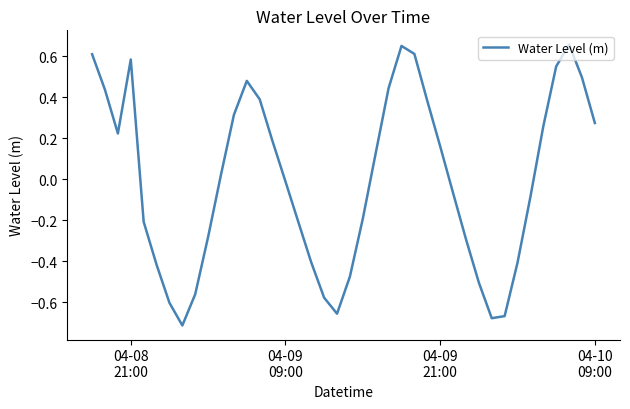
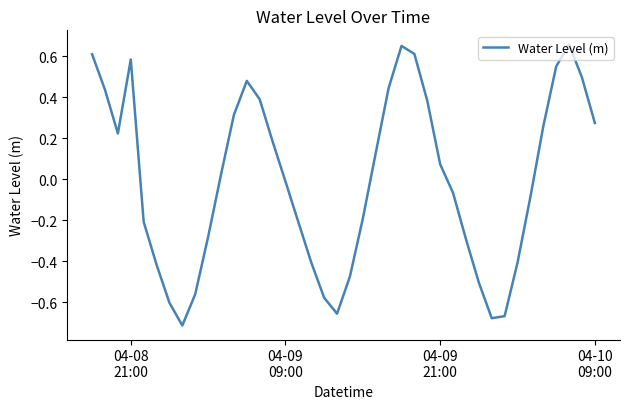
  {
    "04-08 21:00": 0.59,
    "04-09 09:00": -0.01,
-   "04-09 21:00": 0.16,
+   "04-09 21:00": 0.07,
    "04-10 09:00": 0.28
  }
